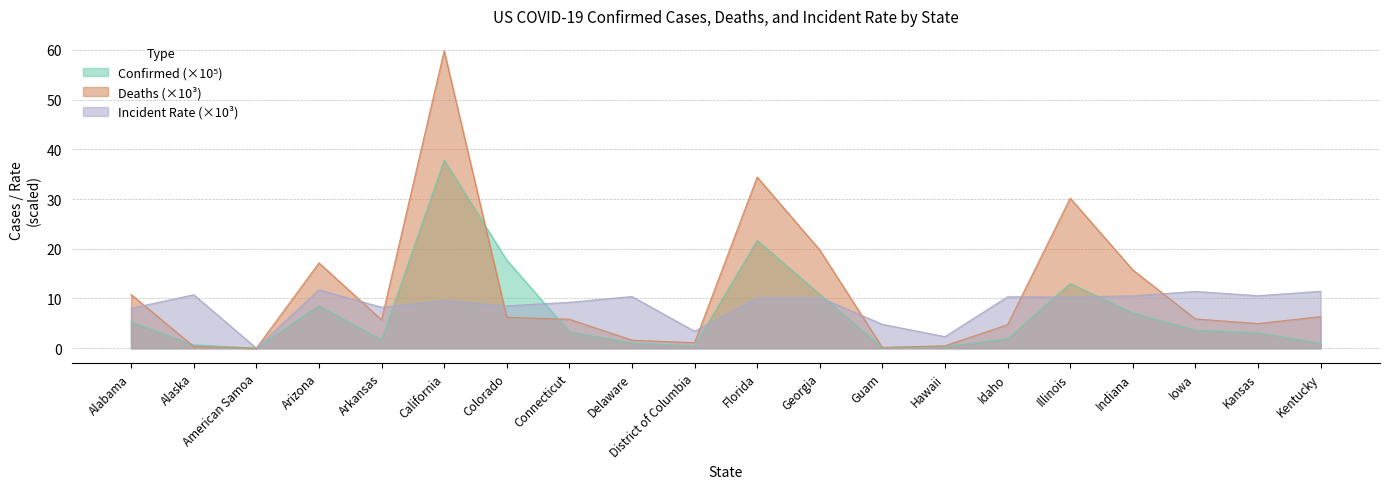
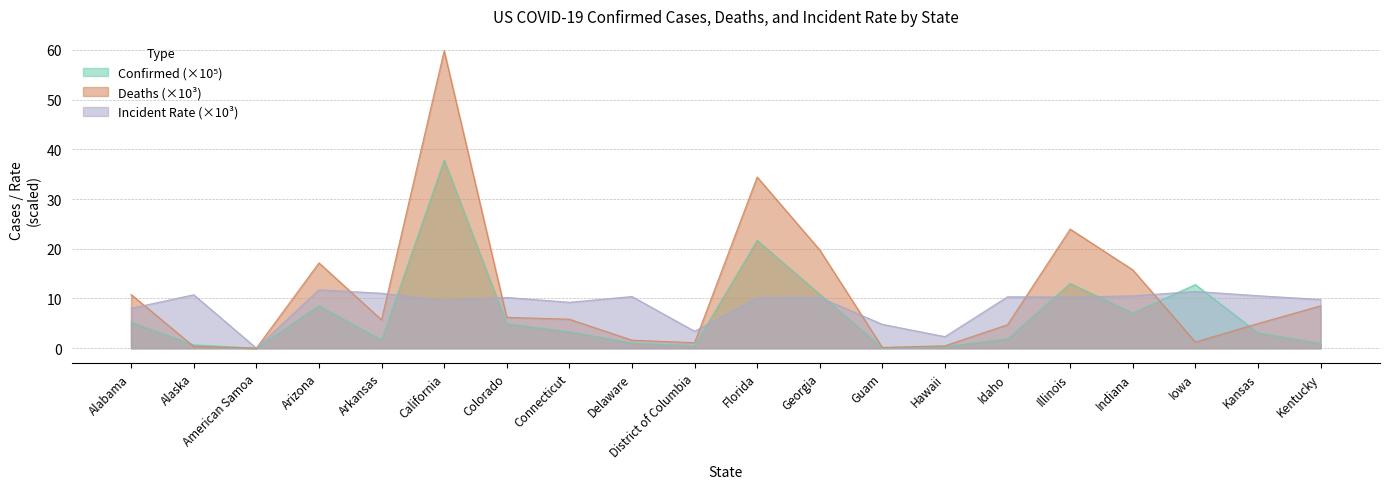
  {
    "Confirmed (×10⁵)": {
      "Alabama": 5,
      "Arizona": 9,
      "Arkansas": 2,
      "California": 38,
-     "Colorado": 18,
+     "Colorado": 5,
      "Connecticut": 3,
      "Delaware": 1,
      "District of Columbia": 0,
      "Florida": 22,
      "Georgia": 11,
      "Idaho": 2,
      "Illinois": 13,
      "Indiana": 7,
-     "Iowa": 4,
+     "Iowa": 13,
      "Kansas": 3,
      "Kentucky": 1
    },
    "Deaths (×10³)": {
      "Alabama": 11,
      "Arizona": 17,
      "Arkansas": 6,
      "California": 60,
      "Colorado": 6,
      "Connecticut": 6,
      "Delaware": 2,
      "District of Columbia": 1,
      "Florida": 34,
      "Georgia": 20,
      "Idaho": 5,
-     "Illinois": 30,
+     "Illinois": 24,
      "Indiana": 16,
-     "Iowa": 6,
+     "Iowa": 1,
      "Kansas": 5,
-     "Kentucky": 6
+     "Kentucky": 9
    },
    "Incident Rate (×10³)": {
      "Alabama": 8,
      "Alaska": 11,
      "Arizona": 12,
-     "Arkansas": 8,
+     "Arkansas": 11,
      "California": 10,
-     "Colorado": 9,
+     "Colorado": 10,
      "Connecticut": 9,
      "Delaware": 10,
      "District of Columbia": 3,
      "Florida": 10,
      "Georgia": 10,
      "Guam": 5,
      "Hawaii": 2,
      "Idaho": 10,
      "Illinois": 10,
      "Indiana": 11,
      "Iowa": 11,
      "Kansas": 11,
-     "Kentucky": 11
+     "Kentucky": 10
    }
  }
